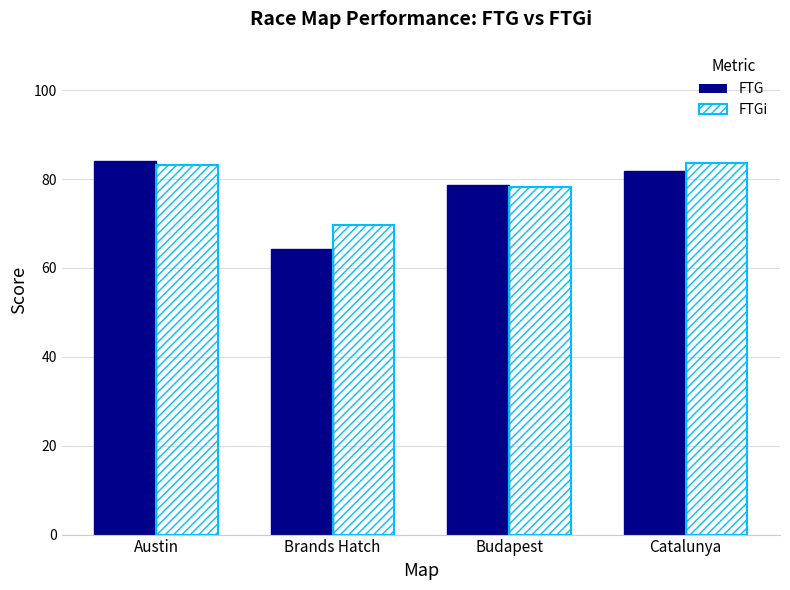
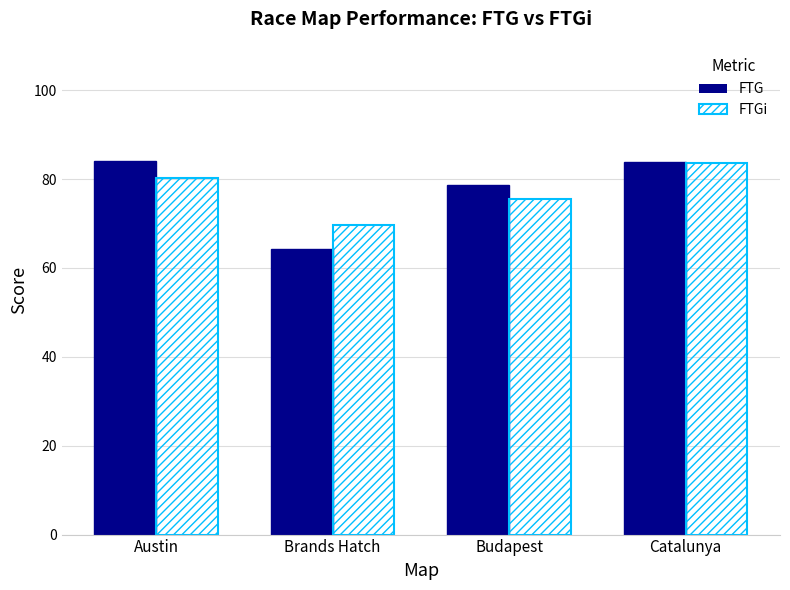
  {
    "FTG": {
      "Austin": 84,
      "Brands Hatch": 64,
      "Budapest": 79,
-     "Catalunya": 82
+     "Catalunya": 84
    },
    "FTGi": {
-     "Austin": 83,
+     "Austin": 80,
      "Brands Hatch": 70,
-     "Budapest": 78,
+     "Budapest": 76,
      "Catalunya": 84
    }
  }
